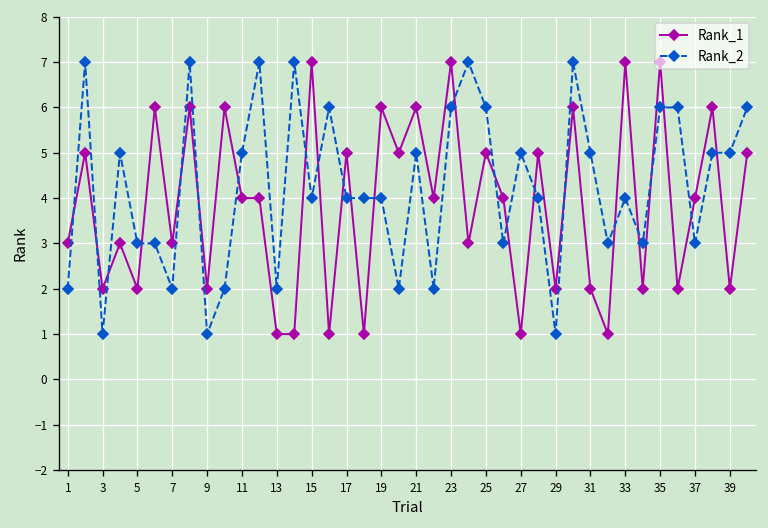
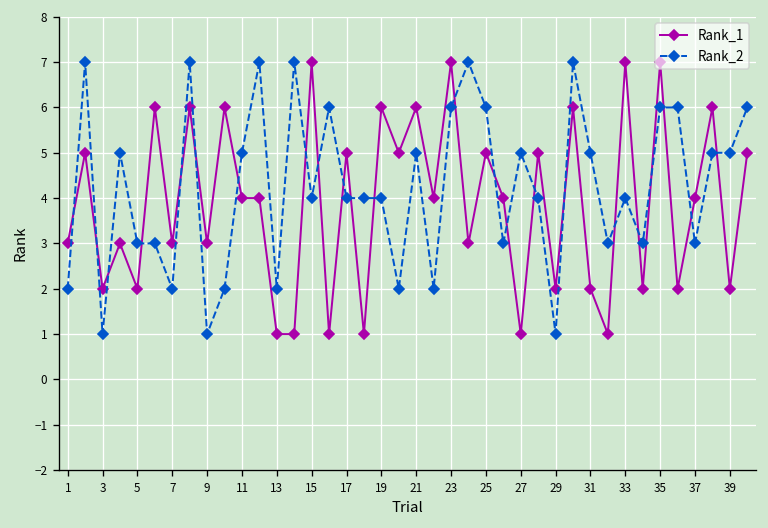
  {
    "Rank_1": {
      "1": 3,
      "3": 2,
      "5": 2,
      "7": 3,
-     "9": 2,
+     "9": 3,
      "11": 4,
      "13": 1,
      "15": 7,
      "17": 5,
      "19": 6,
      "21": 6,
      "23": 7,
      "25": 5,
      "27": 1,
      "29": 2,
      "31": 2,
      "33": 7,
      "37": 4,
      "39": 2
    },
    "Rank_2": {
      "1": 2,
      "3": 1,
      "5": 3,
      "7": 2,
      "9": 1,
      "11": 5,
      "13": 2,
      "15": 4,
      "17": 4,
      "19": 4,
      "21": 5,
      "23": 6,
      "25": 6,
      "27": 5,
      "29": 1,
      "31": 5,
      "33": 4,
      "35": 6,
      "37": 3,
      "39": 5
    }
  }
